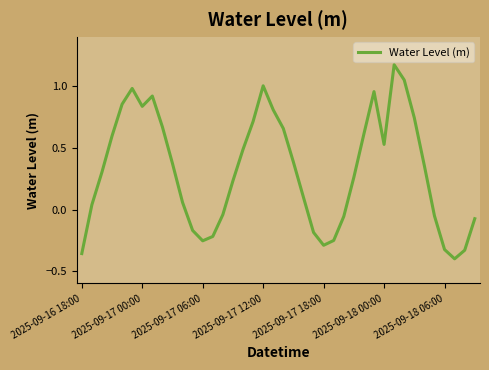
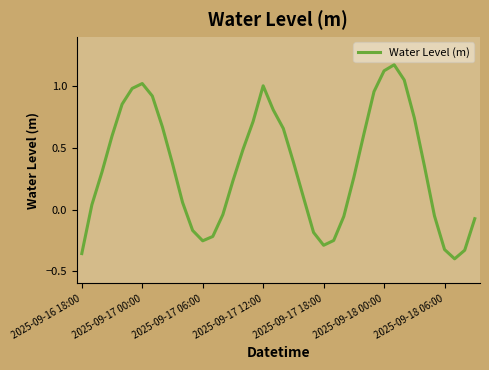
  {
    "2025-09-16 18:00": -0.36,
-   "2025-09-17 00:00": 0.84,
+   "2025-09-17 00:00": 1.02,
    "2025-09-17 06:00": -0.25,
    "2025-09-17 12:00": 1.00,
    "2025-09-17 18:00": -0.29,
-   "2025-09-18 00:00": 0.53,
+   "2025-09-18 00:00": 1.13,
    "2025-09-18 06:00": -0.32
  }
